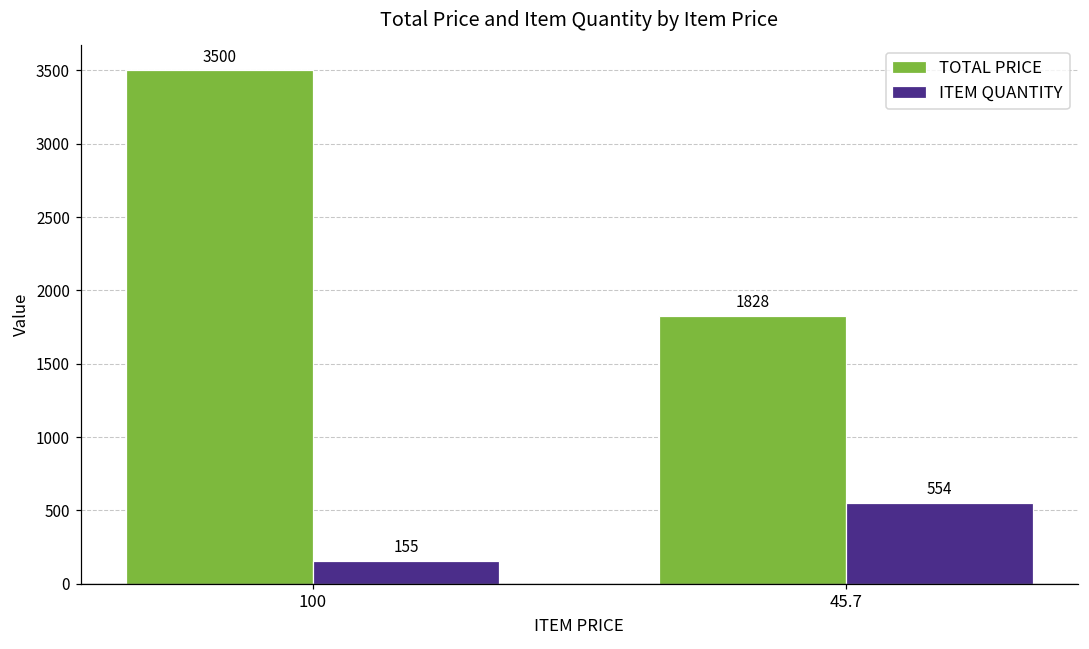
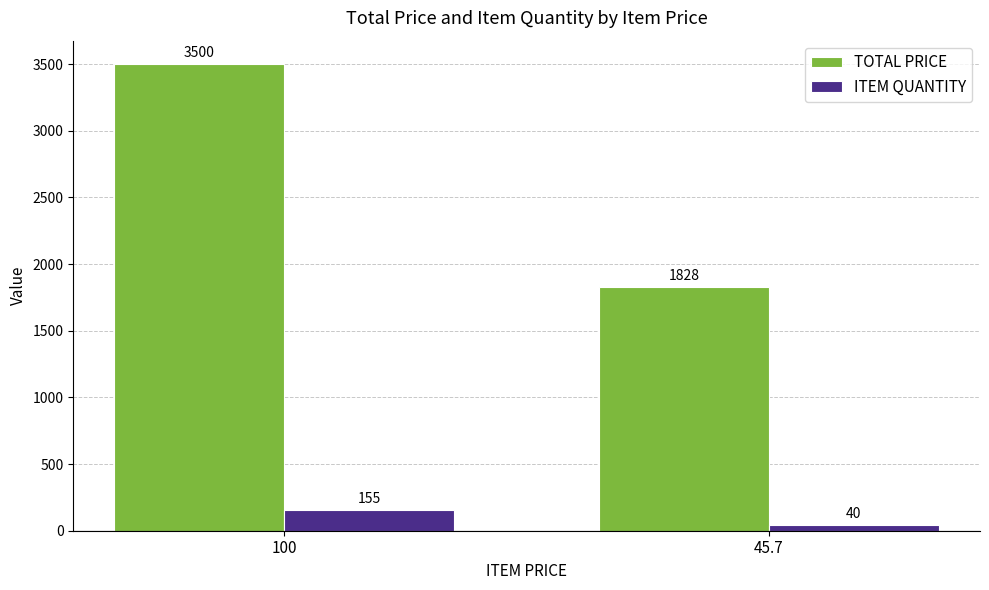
  {
    "TOTAL PRICE": {
      "100": 3500,
      "45.7": 1828
    },
    "ITEM QUANTITY": {
      "100": 155,
-     "45.7": 554
+     "45.7": 40
    }
  }
